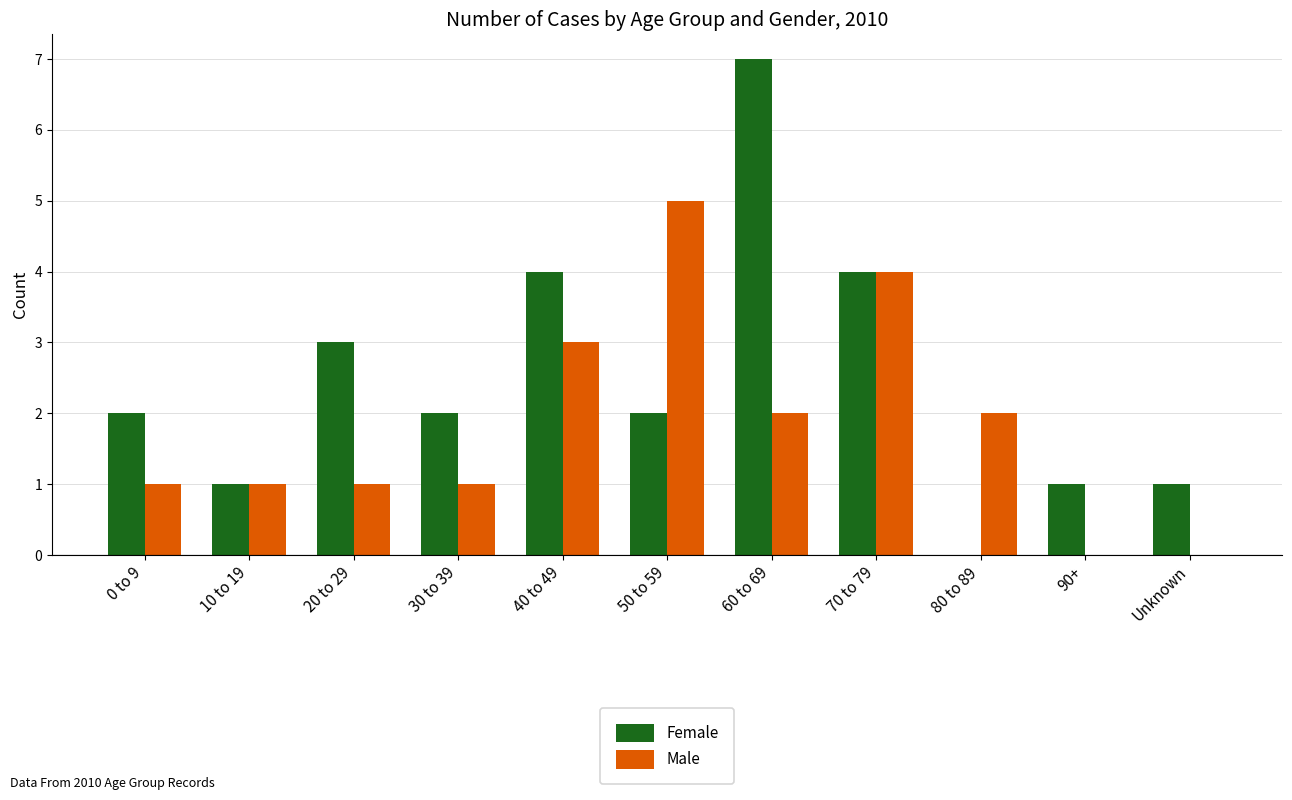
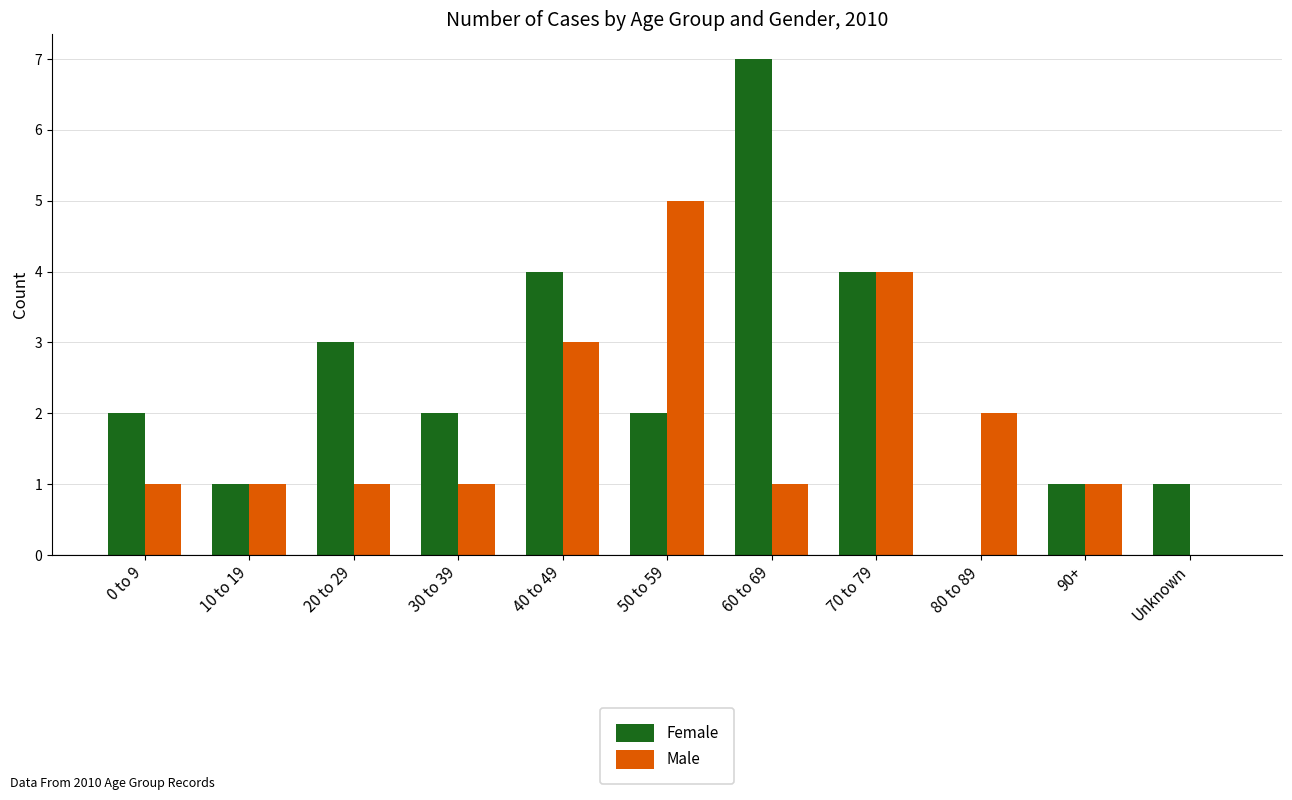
  {
    "Female": {
      "0 to 9": 2,
      "10 to 19": 1,
      "20 to 29": 3,
      "30 to 39": 2,
      "40 to 49": 4,
      "50 to 59": 2,
      "60 to 69": 7,
      "70 to 79": 4,
      "80 to 89": 0,
      "90+": 1,
      "Unknown": 1
    },
    "Male": {
      "0 to 9": 1,
      "10 to 19": 1,
      "20 to 29": 1,
      "30 to 39": 1,
      "40 to 49": 3,
      "50 to 59": 5,
-     "60 to 69": 2,
+     "60 to 69": 1,
      "70 to 79": 4,
      "80 to 89": 2,
-     "90+": 0,
+     "90+": 1,
      "Unknown": 0
    }
  }
